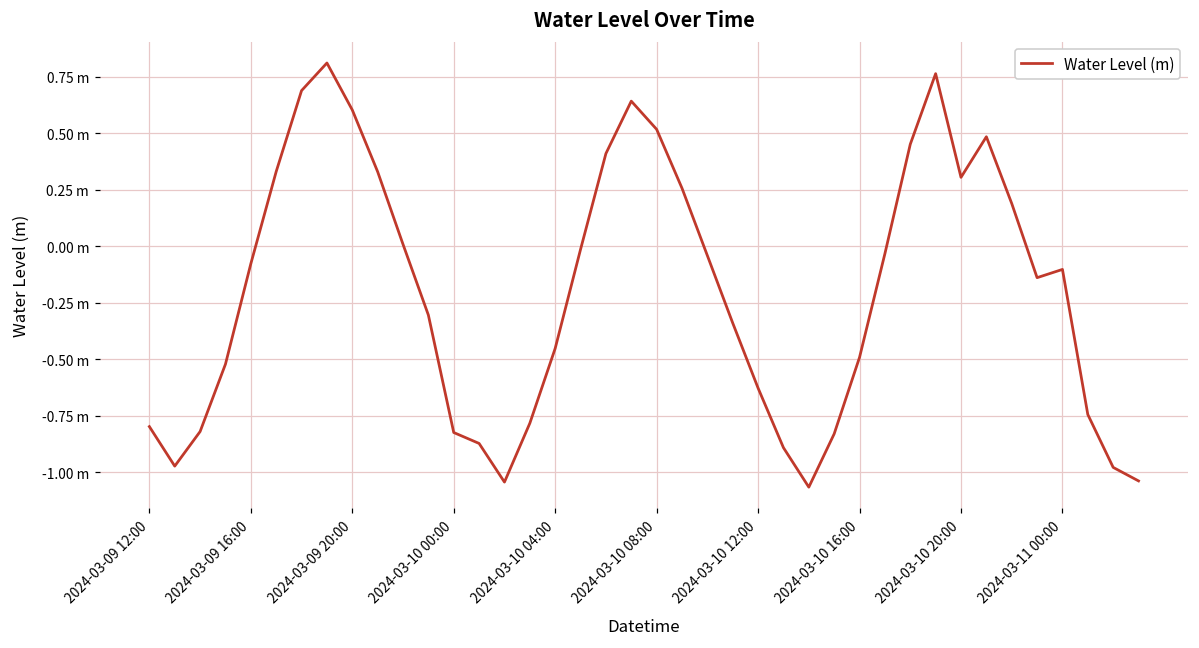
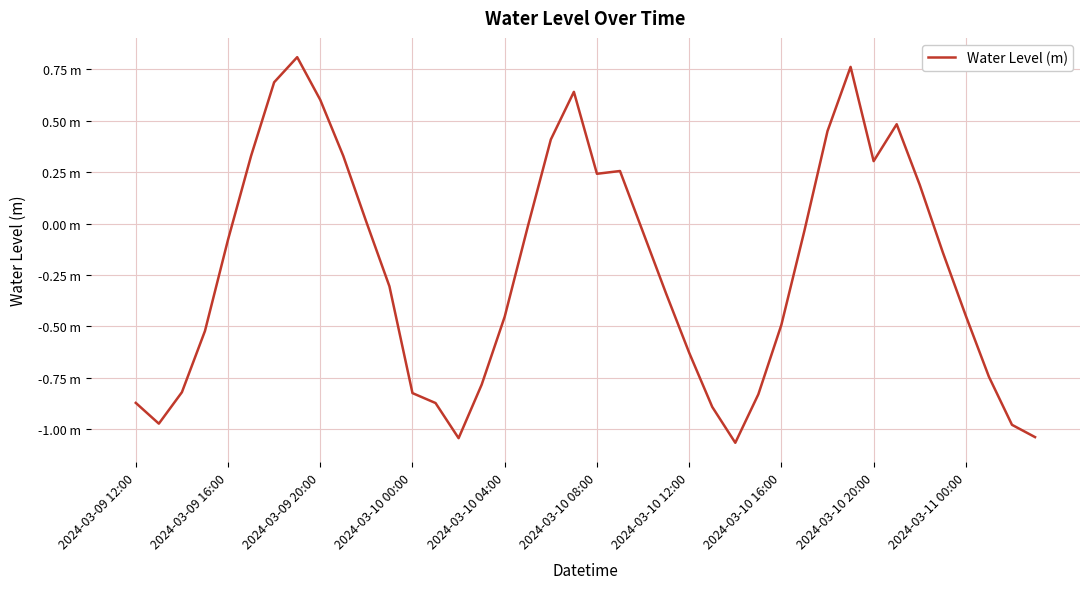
  {
-   "2024-03-09 12:00": "-0.80 m",
+   "2024-03-09 12:00": "-0.87 m",
    "2024-03-09 16:00": "-0.08 m",
    "2024-03-09 20:00": "0.60 m",
    "2024-03-10 00:00": "-0.82 m",
    "2024-03-10 04:00": "-0.45 m",
-   "2024-03-10 08:00": "0.52 m",
+   "2024-03-10 08:00": "0.24 m",
    "2024-03-10 12:00": "-0.63 m",
    "2024-03-10 16:00": "-0.49 m",
    "2024-03-10 20:00": "0.30 m",
-   "2024-03-11 00:00": "-0.10 m"
+   "2024-03-11 00:00": "-0.45 m"
  }
